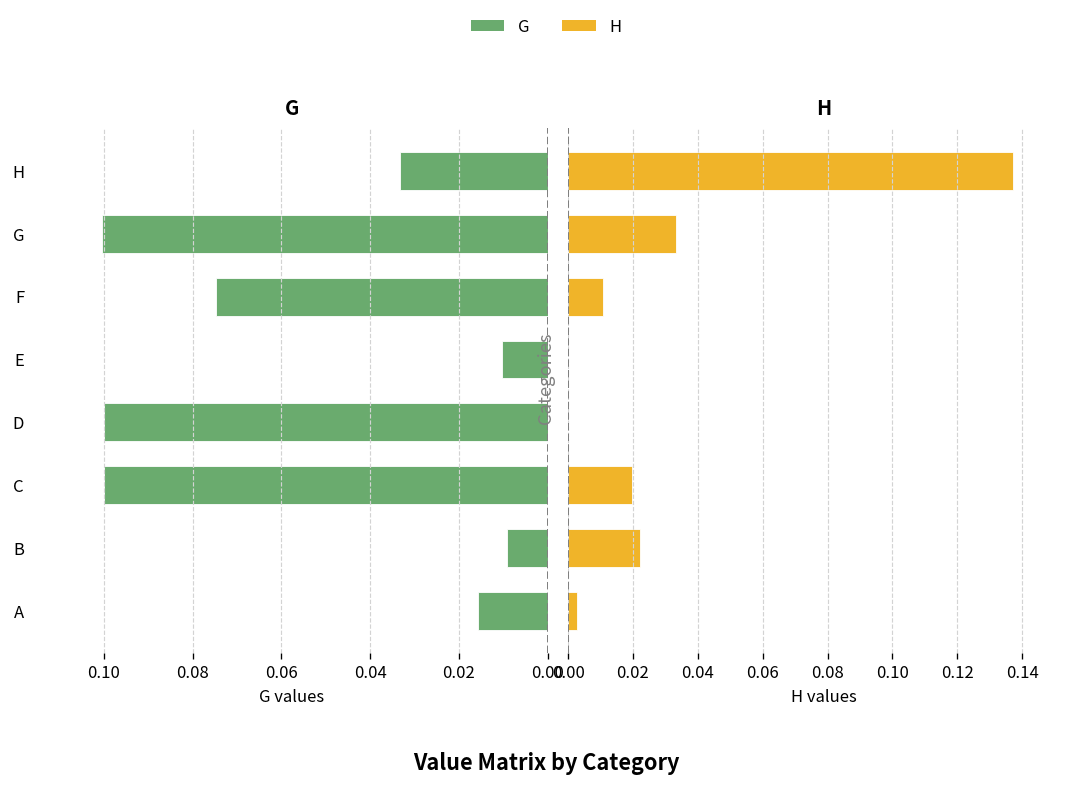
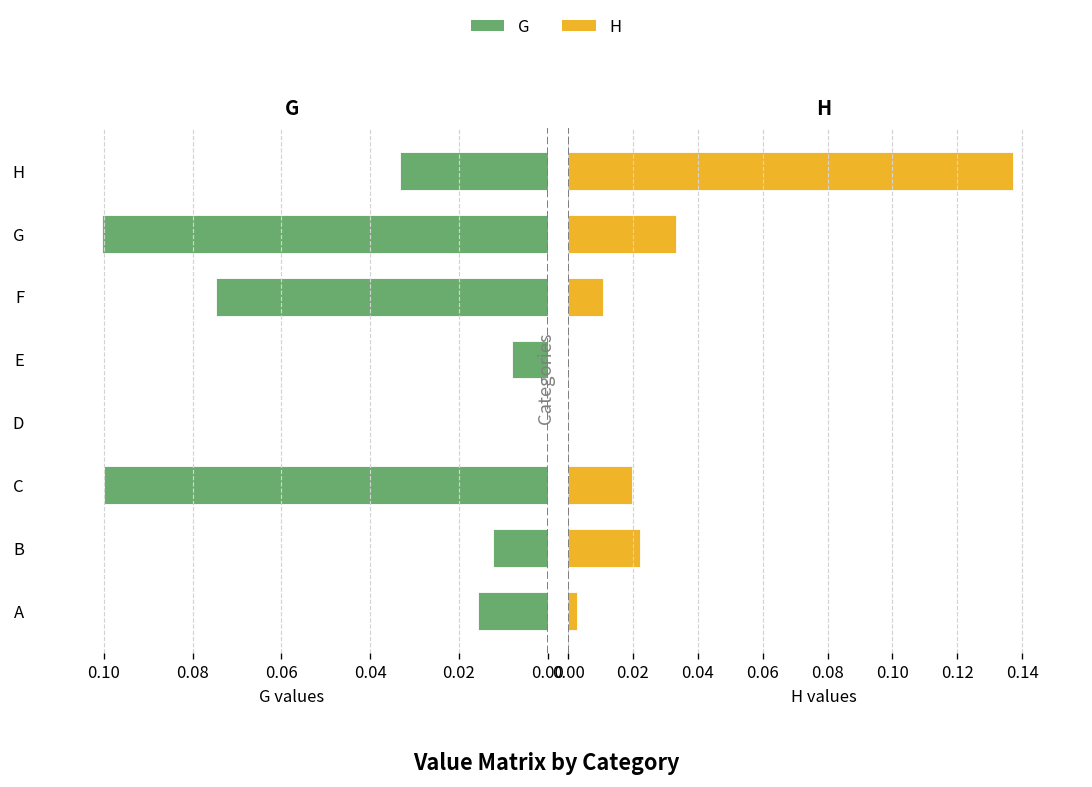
  {
    "G": {
      "H": 0.033,
      "G": 0.100,
      "F": 0.075,
-     "E": 0.010,
-     "D": 0.1,
+     "E": 0.008,
+     "D": 0.0,
      "C": 0.100,
-     "B": 0.009,
+     "B": 0.012,
      "A": 0.016
    }
  }
